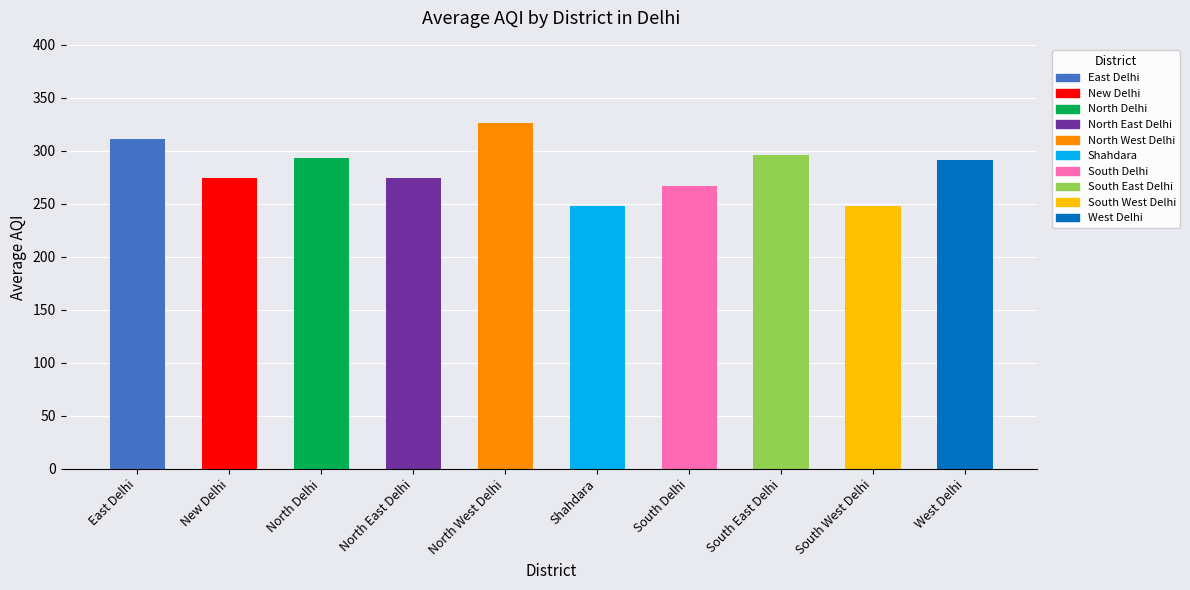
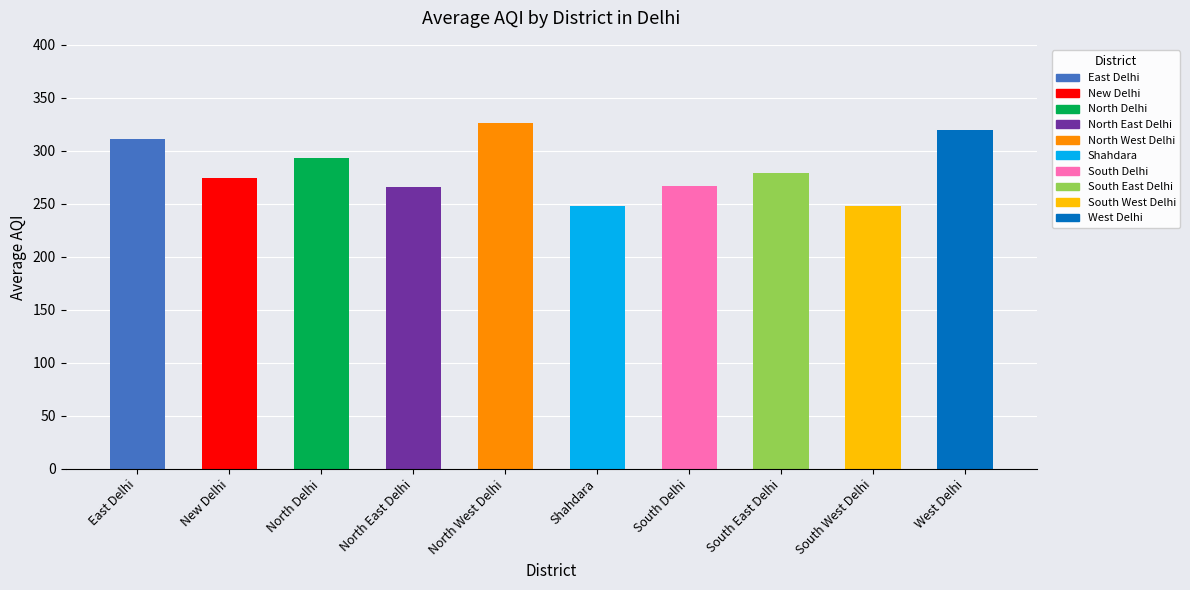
  {
    "East Delhi": 311,
    "New Delhi": 275,
    "North Delhi": 294,
-   "North East Delhi": 274,
+   "North East Delhi": 266,
    "North West Delhi": 326,
    "Shahdara": 248,
    "South Delhi": 267,
-   "South East Delhi": 296,
+   "South East Delhi": 279,
    "South West Delhi": 248,
-   "West Delhi": 291
+   "West Delhi": 320
  }
